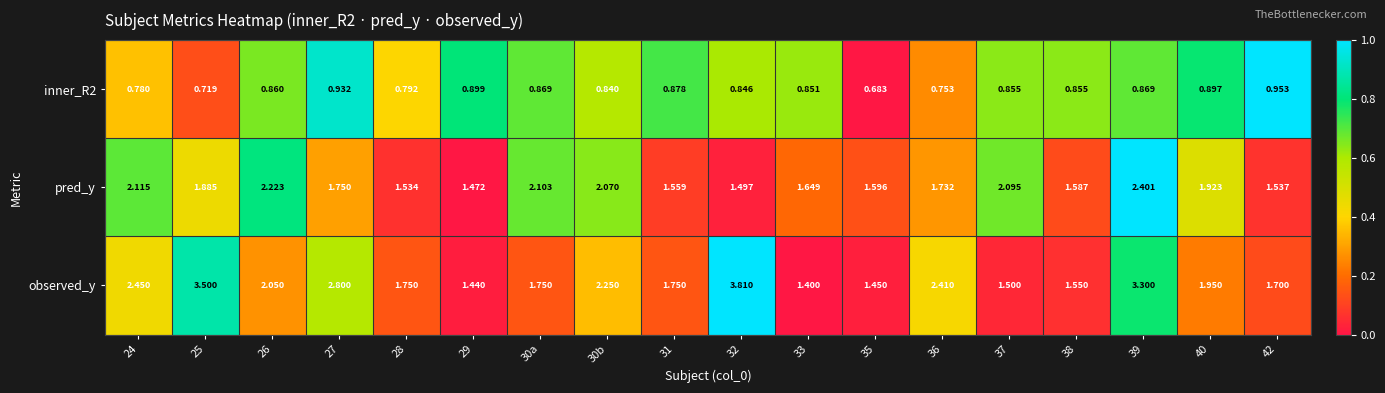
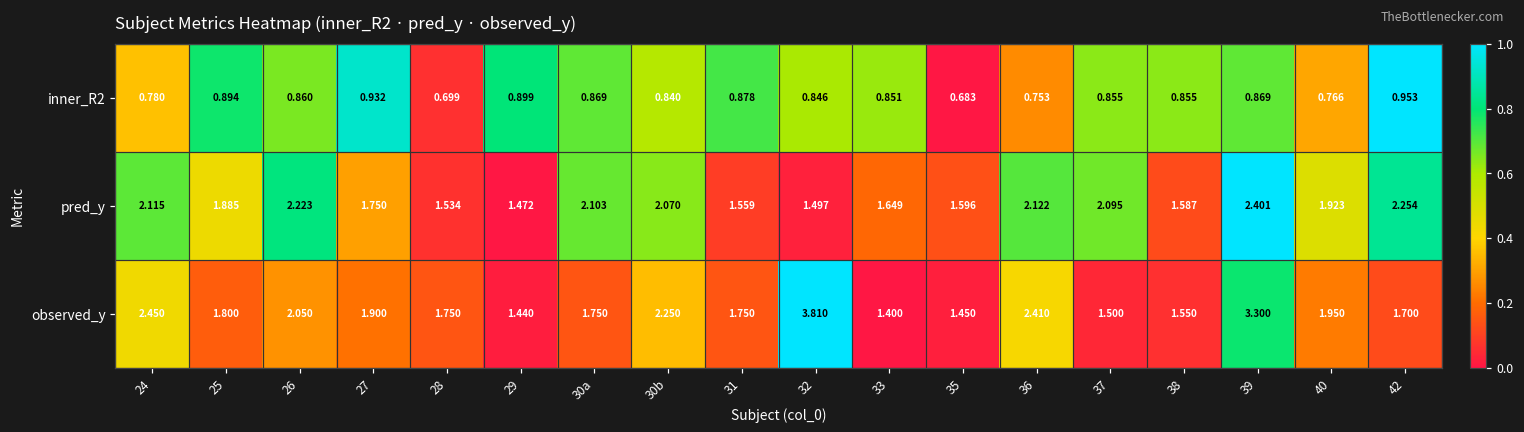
  {
    "inner_R2": {
      "24": 0.780,
-     "25": 0.719,
+     "25": 0.894,
      "26": 0.860,
      "27": 0.932,
-     "28": 0.792,
+     "28": 0.699,
      "29": 0.899,
      "30a": 0.869,
      "30b": 0.840,
      "31": 0.878,
      "32": 0.846,
      "33": 0.851,
      "35": 0.683,
      "36": 0.753,
      "37": 0.855,
      "38": 0.855,
      "39": 0.869,
-     "40": 0.897,
+     "40": 0.766,
      "42": 0.953
    },
    "pred_y": {
      "24": 2.115,
      "25": 1.885,
      "26": 2.223,
      "27": 1.750,
      "28": 1.534,
      "29": 1.472,
      "30a": 2.103,
      "30b": 2.070,
      "31": 1.559,
      "32": 1.497,
      "33": 1.649,
      "35": 1.596,
-     "36": 1.732,
+     "36": 2.122,
      "37": 2.095,
      "38": 1.587,
      "39": 2.401,
      "40": 1.923,
-     "42": 1.537
+     "42": 2.254
    },
    "observed_y": {
      "24": 2.450,
-     "25": 3.500,
+     "25": 1.800,
      "26": 2.050,
-     "27": 2.800,
+     "27": 1.900,
      "28": 1.750,
      "29": 1.440,
      "30a": 1.750,
      "30b": 2.250,
      "31": 1.750,
      "32": 3.810,
      "33": 1.400,
      "35": 1.450,
      "36": 2.410,
      "37": 1.500,
      "38": 1.550,
      "39": 3.300,
      "40": 1.950,
      "42": 1.700
    }
  }
